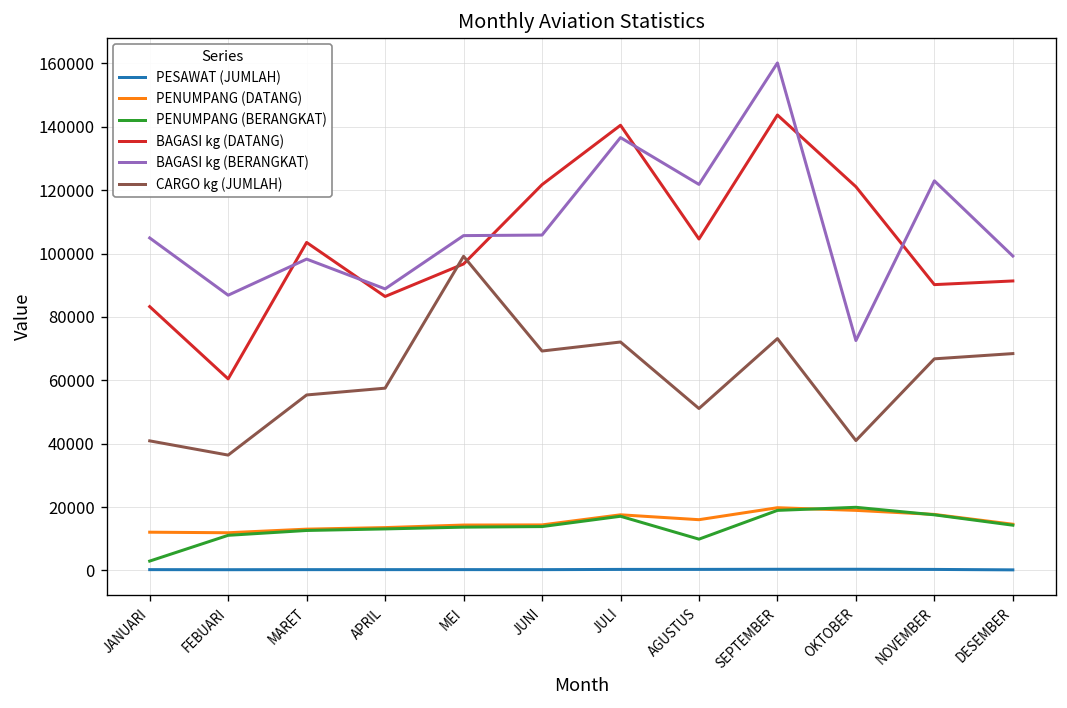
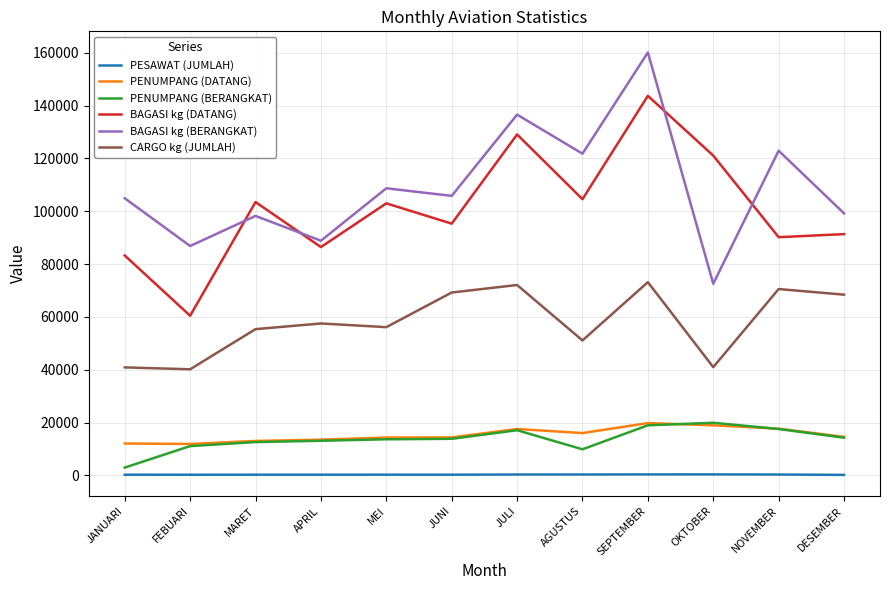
  {
    "PESAWAT (JUMLAH)": {
      "JANUARI": 0,
      "FEBUARI": 0,
      "MARET": 0,
      "APRIL": 0,
      "MEI": 0,
      "JUNI": 0,
      "JULI": 0,
      "AGUSTUS": 0,
      "SEPTEMBER": 0,
      "OKTOBER": 0,
      "NOVEMBER": 0,
      "DESEMBER": 0
    },
    "PENUMPANG (DATANG)": {
      "JANUARI": 12000,
      "AGUSTUS": 16000
    },
    "PENUMPANG (BERANGKAT)": {
      "JANUARI": 3000,
      "AGUSTUS": 10000
    },
    "BAGASI kg (DATANG)": {
      "JANUARI": 83000,
      "FEBUARI": 60000,
      "MARET": 103000,
      "APRIL": 86000,
-     "MEI": 97000,
-     "JUNI": 122000,
-     "JULI": 140000,
+     "MEI": 103000,
+     "JUNI": 95000,
+     "JULI": 129000,
      "AGUSTUS": 105000,
      "SEPTEMBER": 144000,
      "OKTOBER": 121000,
      "NOVEMBER": 90000,
      "DESEMBER": 91000
    },
    "BAGASI kg (BERANGKAT)": {
      "JANUARI": 105000,
      "FEBUARI": 87000,
      "MARET": 98000,
      "APRIL": 89000,
-     "MEI": 106000,
+     "MEI": 109000,
      "JUNI": 106000,
      "JULI": 137000,
      "AGUSTUS": 122000,
      "SEPTEMBER": 160000,
      "OKTOBER": 73000,
      "NOVEMBER": 123000,
      "DESEMBER": 99000
    },
    "CARGO kg (JUMLAH)": {
      "JANUARI": 41000,
-     "FEBUARI": 36000,
+     "FEBUARI": 40000,
      "MARET": 55000,
      "APRIL": 58000,
-     "MEI": 99000,
+     "MEI": 56000,
      "JUNI": 69000,
      "JULI": 72000,
      "AGUSTUS": 51000,
      "SEPTEMBER": 73000,
      "OKTOBER": 41000,
-     "NOVEMBER": 67000,
+     "NOVEMBER": 71000,
      "DESEMBER": 68000
    }
  }
